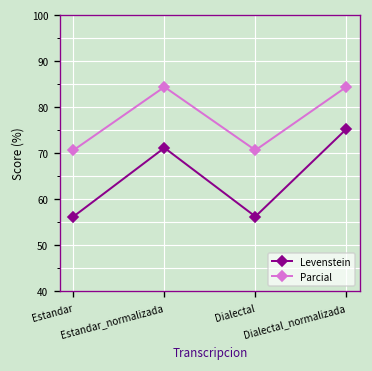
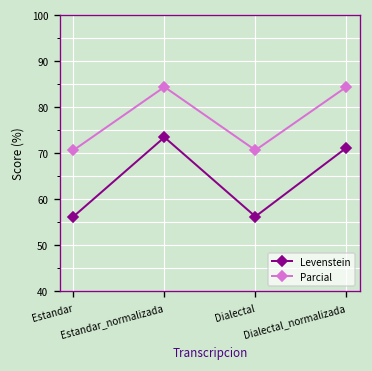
  {
    "Levenstein": {
      "Estandar": 56,
-     "Estandar_normalizada": 71,
+     "Estandar_normalizada": 73,
      "Dialectal": 56,
-     "Dialectal_normalizada": 75
+     "Dialectal_normalizada": 71
    },
    "Parcial": {
      "Estandar": 71,
      "Estandar_normalizada": 84,
      "Dialectal": 71,
      "Dialectal_normalizada": 84
    }
  }
